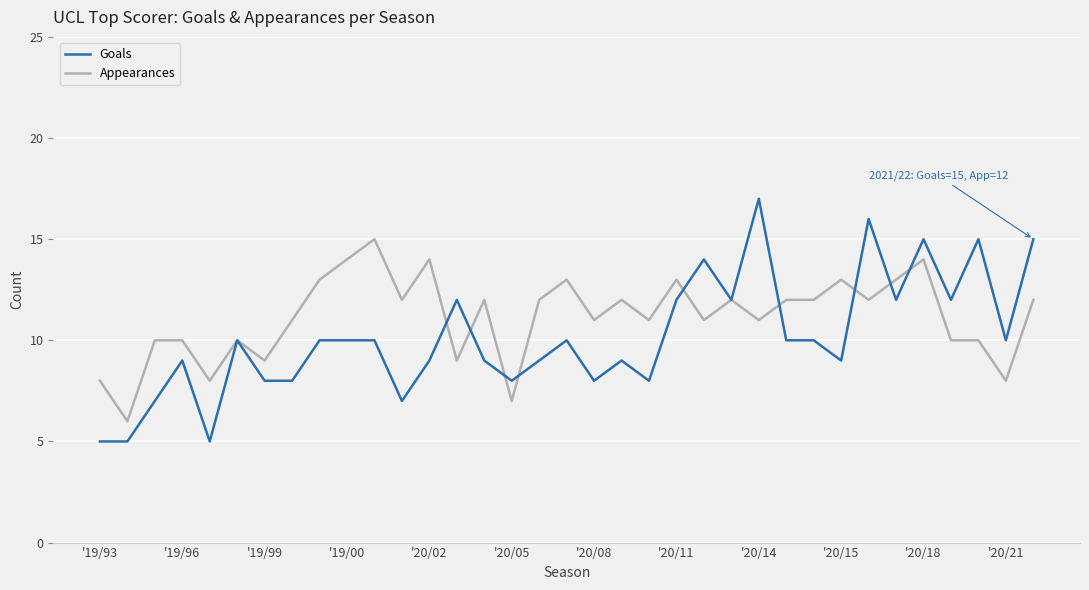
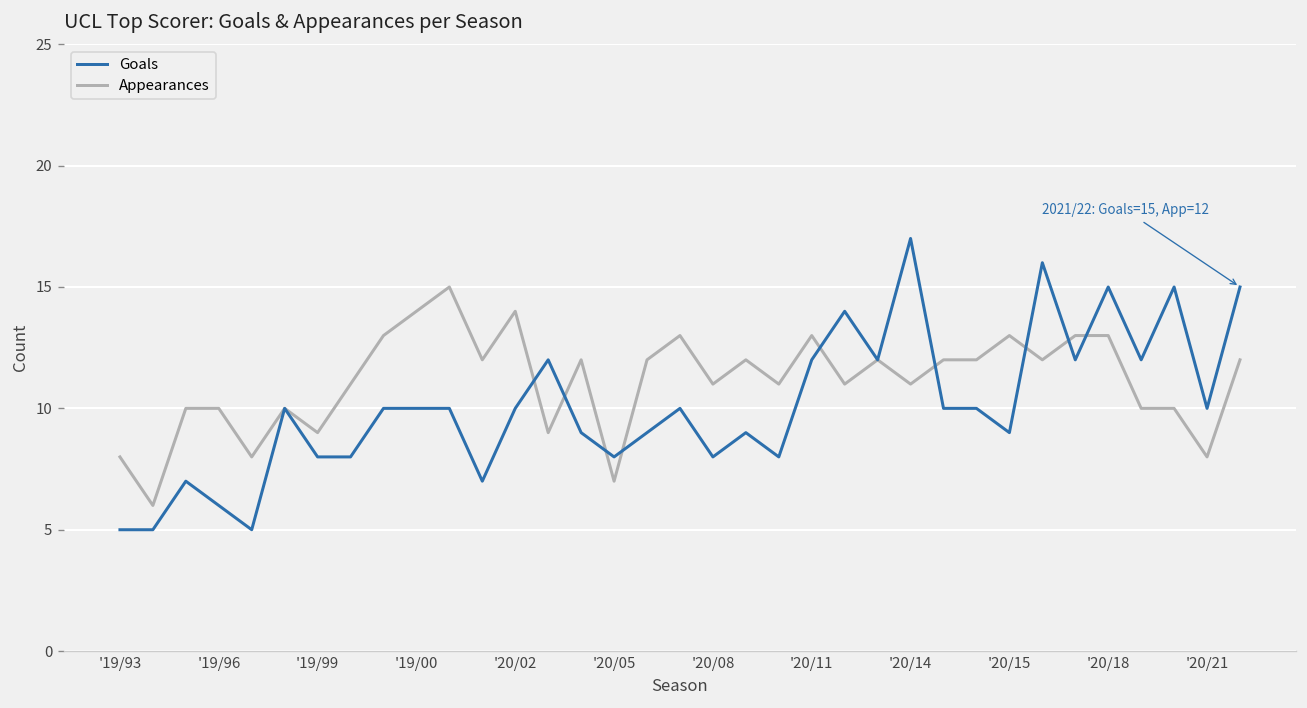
  {
    "Goals": {
      "'19/93": 5,
-     "'19/96": 9,
+     "'19/96": 6,
      "'19/99": 8,
      "'19/00": 10,
-     "'20/02": 9,
+     "'20/02": 10,
      "'20/05": 8,
      "'20/08": 8,
      "'20/11": 12,
      "'20/14": 17,
      "'20/15": 9,
      "'20/18": 15,
      "'20/21": 10
    },
    "Appearances": {
      "'19/93": 8,
      "'19/96": 10,
      "'19/99": 9,
      "'19/00": 14,
      "'20/02": 14,
      "'20/05": 7,
      "'20/08": 11,
      "'20/11": 13,
      "'20/14": 11,
      "'20/15": 13,
-     "'20/18": 14,
+     "'20/18": 13,
      "'20/21": 8
    }
  }
